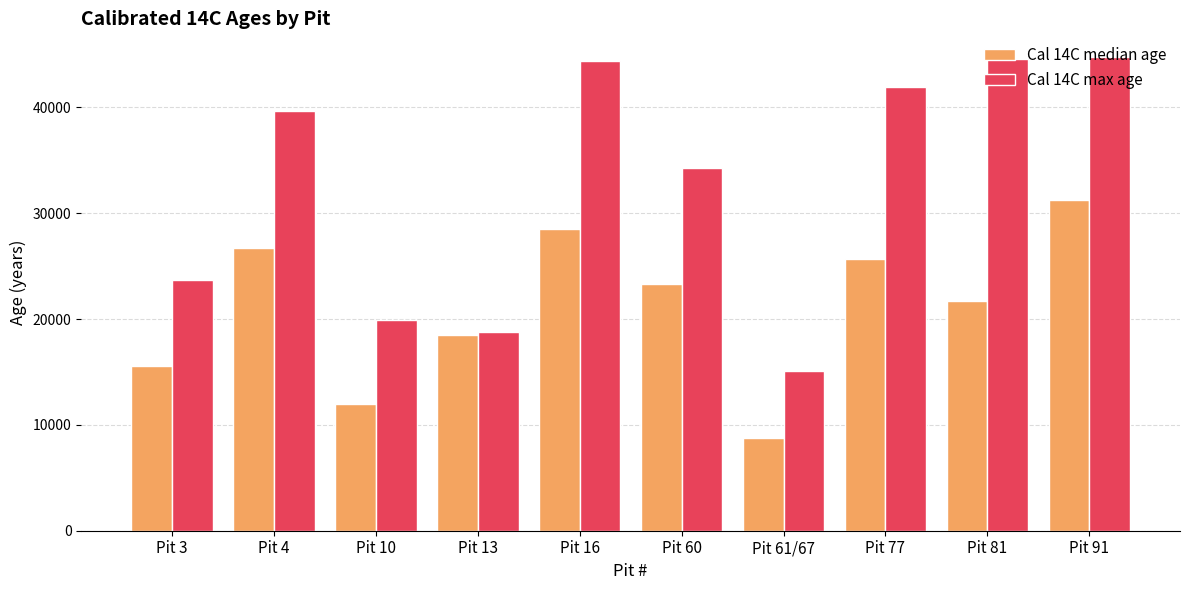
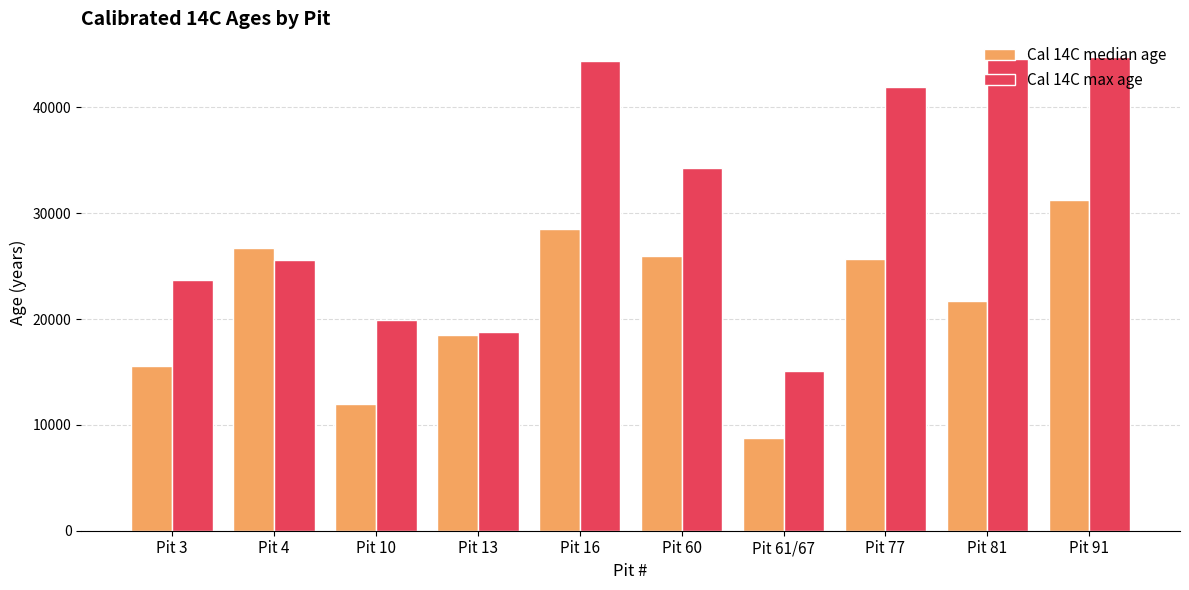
  {
    "Cal 14C median age": {
      "Pit 3": 15600,
      "Pit 4": 26700,
      "Pit 10": 12000,
      "Pit 13": 18500,
      "Pit 16": 28500,
-     "Pit 60": 23300,
+     "Pit 60": 25900,
      "Pit 61/67": 8800,
      "Pit 77": 25700,
      "Pit 81": 21700,
      "Pit 91": 31200
    },
    "Cal 14C max age": {
      "Pit 3": 23600,
-     "Pit 4": 39700,
+     "Pit 4": 25600,
      "Pit 10": 19900,
      "Pit 13": 18800,
      "Pit 16": 44400,
      "Pit 60": 34200,
      "Pit 61/67": 15100,
      "Pit 77": 42000,
      "Pit 81": 44600,
      "Pit 91": 44800
    }
  }
